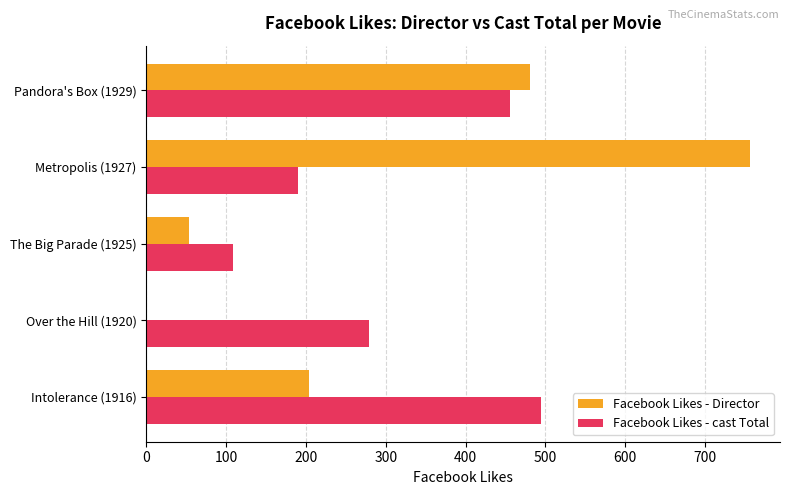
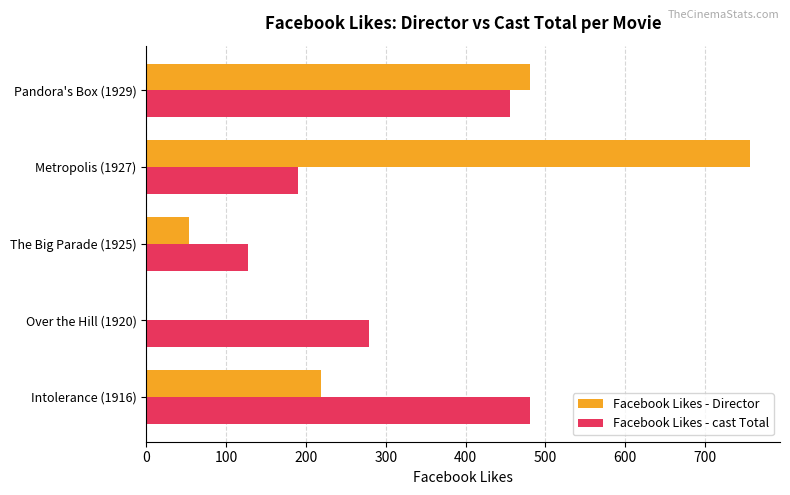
  {
    "Facebook Likes - Director": {
      "Pandora's Box (1929)": 480,
      "Metropolis (1927)": 760,
      "The Big Parade (1925)": 50,
      "Over the Hill (1920)": 0,
-     "Intolerance (1916)": 200
+     "Intolerance (1916)": 220
    },
    "Facebook Likes - cast Total": {
      "Pandora's Box (1929)": 460,
      "Metropolis (1927)": 190,
-     "The Big Parade (1925)": 110,
+     "The Big Parade (1925)": 130,
      "Over the Hill (1920)": 280,
-     "Intolerance (1916)": 500
+     "Intolerance (1916)": 480
    }
  }
